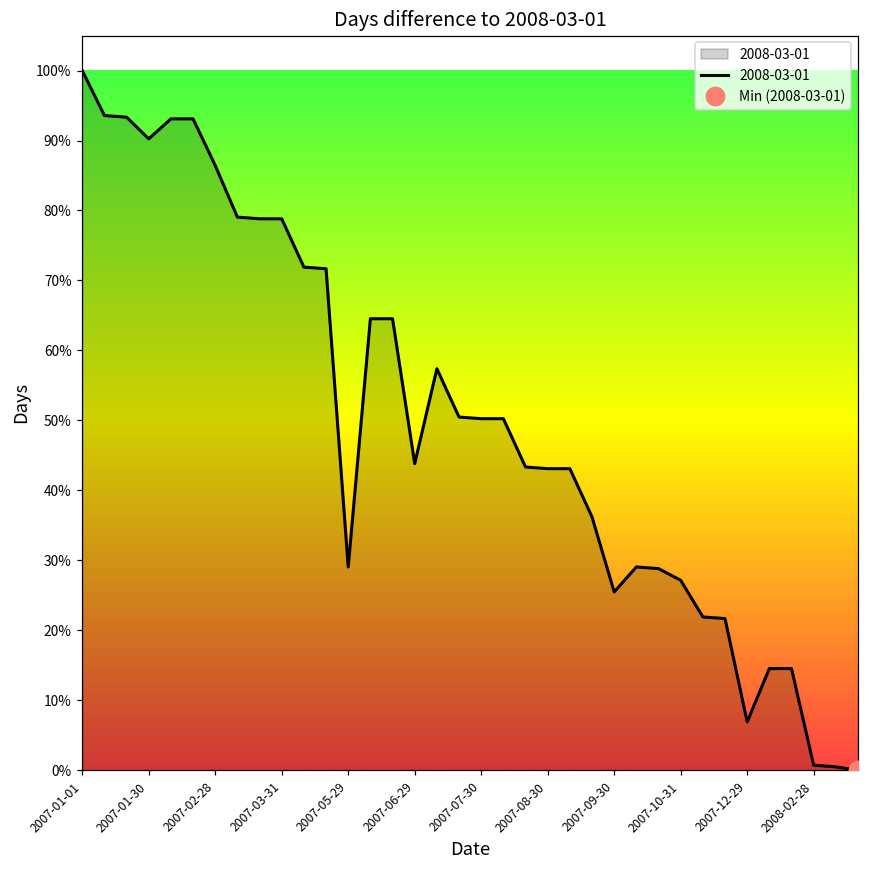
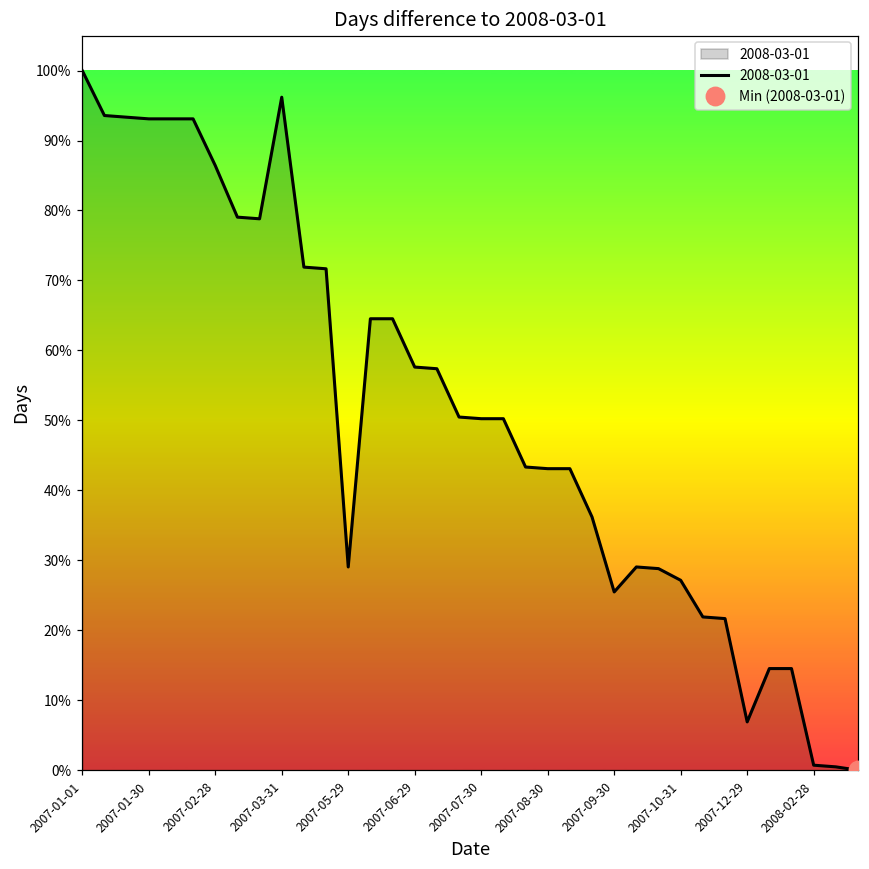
  {
    "2008-03-01": {
      "2007-01-01": "100%",
-     "2007-01-30": "90%",
+     "2007-01-30": "93%",
      "2007-02-28": "86%",
-     "2007-03-31": "79%",
+     "2007-03-31": "96%",
      "2007-05-29": "29%",
-     "2007-06-29": "44%",
+     "2007-06-29": "58%",
      "2007-07-30": "50%",
      "2007-08-30": "43%",
      "2007-09-30": "25%",
      "2007-10-31": "27%",
      "2007-12-29": "7%",
      "2008-02-28": "1%"
    }
  }
